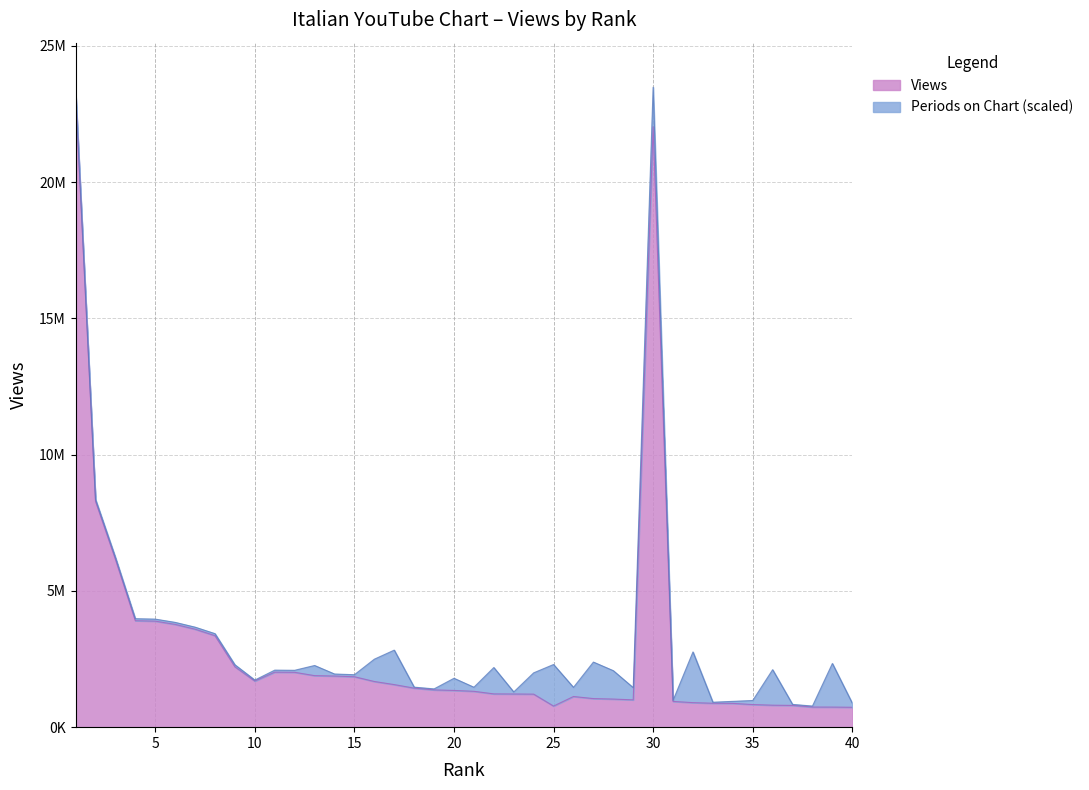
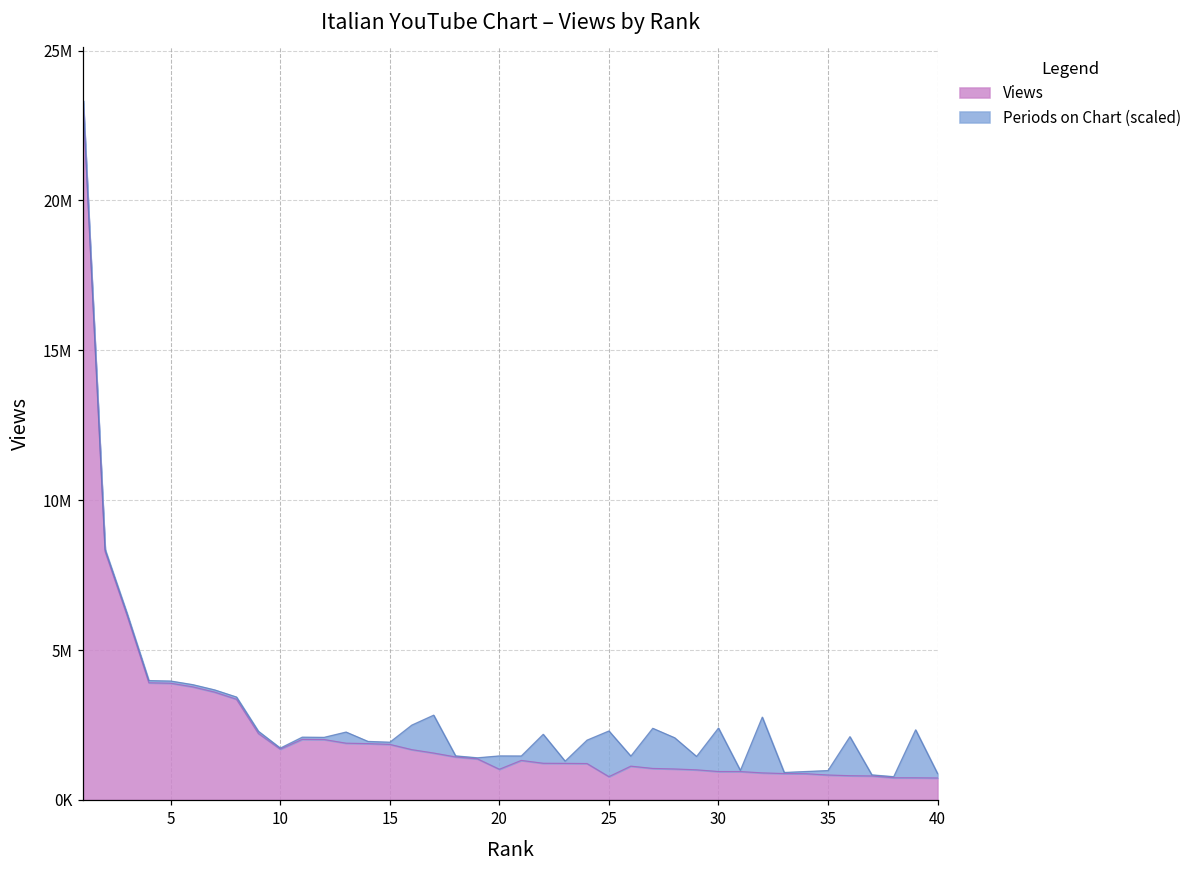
  {
    "Views": {
-     "20": 1300000,
+     "20": 1000000,
      "25": 800000,
-     "30": 22000000,
+     "30": 900000,
      "35": 800000,
      "40": 700000
    },
    "Periods on Chart (scaled)": {
      "20": 400000,
      "25": 1500000,
      "30": 1500000,
      "35": 100000,
      "40": 100000
    }
  }
